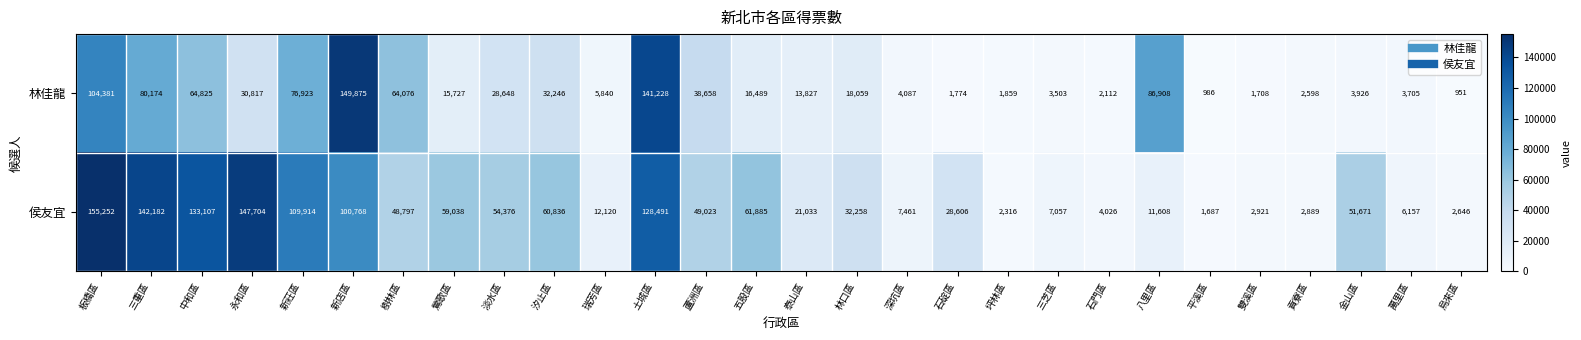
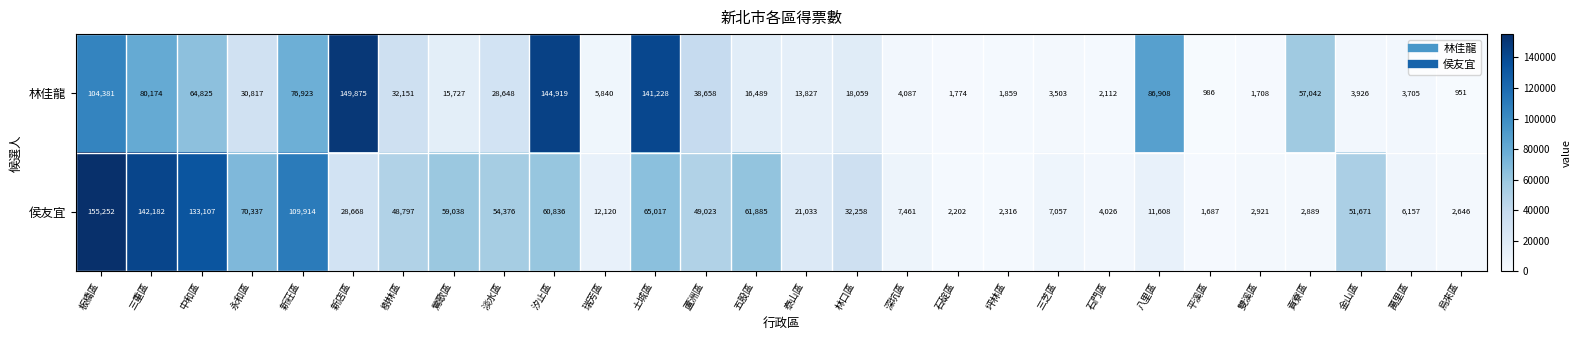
  {
    "林佳龍": {
      "板橋區": "104,381",
      "三重區": "80,174",
      "中和區": "64,825",
      "永和區": "30,817",
      "新莊區": "76,923",
      "新店區": "149,875",
-     "樹林區": "64,076",
+     "樹林區": "32,151",
      "鶯歌區": "15,727",
      "淡水區": "28,648",
-     "汐止區": "32,246",
+     "汐止區": "144,919",
      "瑞芳區": "5,840",
      "土城區": "141,228",
      "蘆洲區": "38,658",
      "五股區": "16,489",
      "泰山區": "13,827",
      "林口區": "18,059",
      "深坑區": "4,087",
      "石碇區": "1,774",
      "坪林區": "1,859",
      "三芝區": "3,503",
      "石門區": "2,112",
      "八里區": "86,908",
      "平溪區": "986",
      "雙溪區": "1,708",
-     "貢寮區": "2,598",
+     "貢寮區": "57,042",
      "金山區": "3,926",
      "萬里區": "3,705",
      "烏來區": "951"
    },
    "侯友宜": {
      "板橋區": "155,252",
      "三重區": "142,182",
      "中和區": "133,107",
-     "永和區": "147,704",
+     "永和區": "70,337",
      "新莊區": "109,914",
-     "新店區": "100,768",
+     "新店區": "28,668",
      "樹林區": "48,797",
      "鶯歌區": "59,038",
      "淡水區": "54,376",
      "汐止區": "60,836",
      "瑞芳區": "12,120",
-     "土城區": "128,491",
+     "土城區": "65,017",
      "蘆洲區": "49,023",
      "五股區": "61,885",
      "泰山區": "21,033",
      "林口區": "32,258",
      "深坑區": "7,461",
-     "石碇區": "28,606",
+     "石碇區": "2,202",
      "坪林區": "2,316",
      "三芝區": "7,057",
      "石門區": "4,026",
      "八里區": "11,608",
      "平溪區": "1,687",
      "雙溪區": "2,921",
      "貢寮區": "2,889",
      "金山區": "51,671",
      "萬里區": "6,157",
      "烏來區": "2,646"
    }
  }
